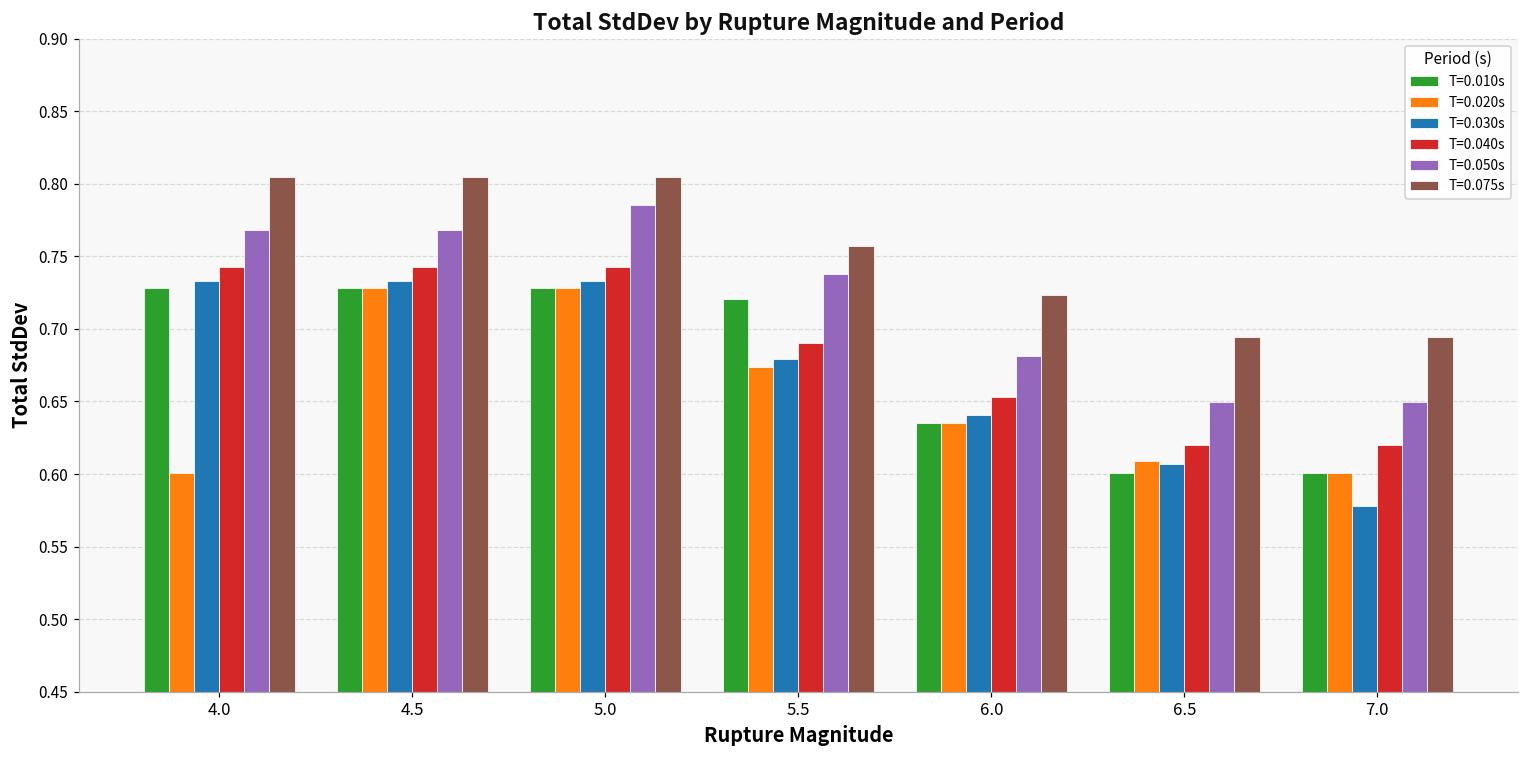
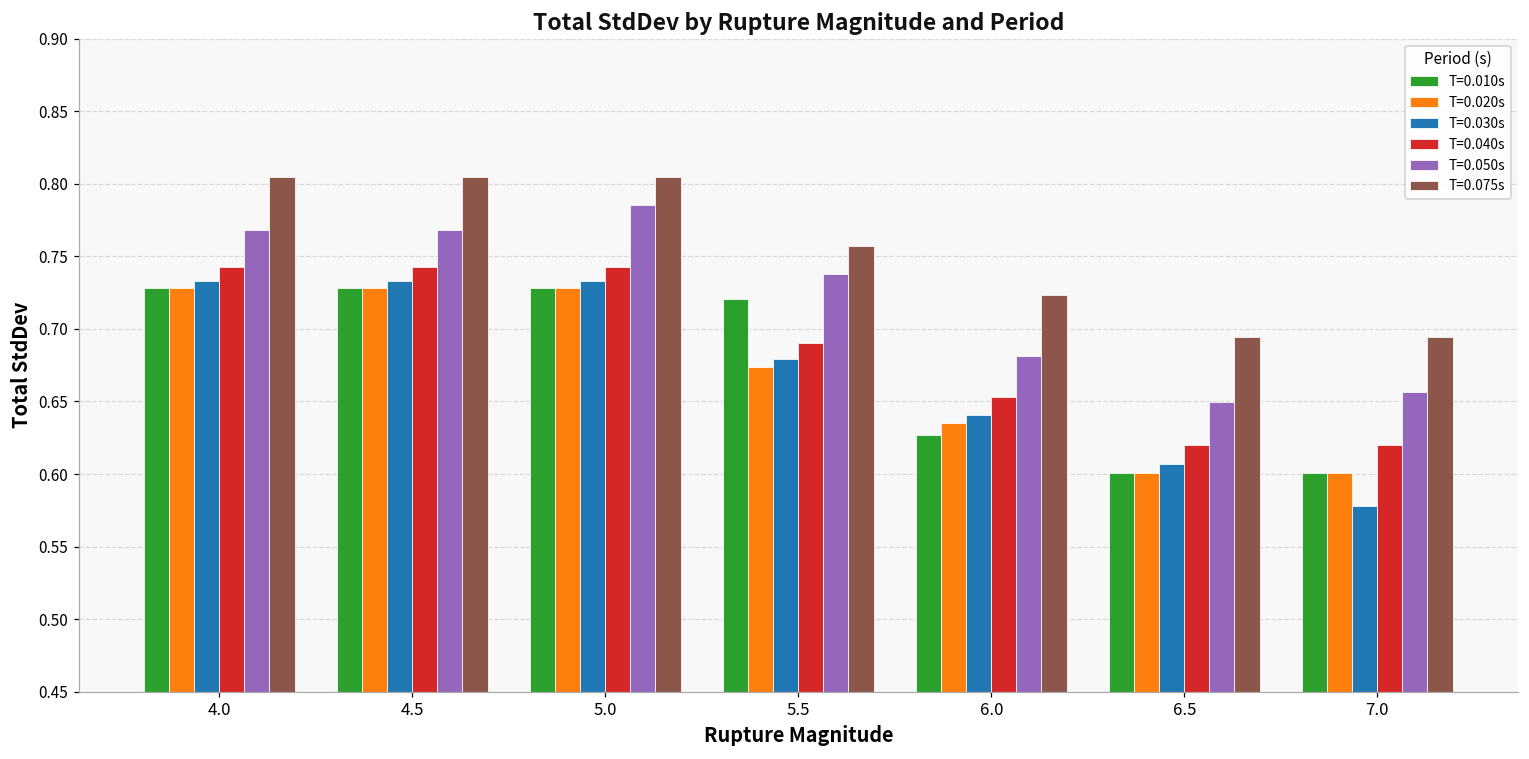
  {
    "T=0.010s": {
      "4.0": 0.728,
      "4.5": 0.728,
      "5.0": 0.728,
      "5.5": 0.721,
-     "6.0": 0.635,
+     "6.0": 0.627,
      "6.5": 0.601,
      "7.0": 0.601
    },
    "T=0.020s": {
-     "4.0": 0.601,
+     "4.0": 0.728,
      "4.5": 0.728,
      "5.0": 0.728,
      "5.5": 0.674,
      "6.0": 0.635,
-     "6.5": 0.609,
+     "6.5": 0.601,
      "7.0": 0.601
    },
    "T=0.030s": {
      "4.0": 0.733,
      "4.5": 0.733,
      "5.0": 0.733,
      "5.5": 0.679,
      "6.0": 0.641,
      "6.5": 0.607,
      "7.0": 0.578
    },
    "T=0.040s": {
      "4.0": 0.743,
      "4.5": 0.743,
      "5.0": 0.743,
      "5.5": 0.690,
      "6.0": 0.653,
      "6.5": 0.620,
      "7.0": 0.620
    },
    "T=0.050s": {
      "4.0": 0.768,
      "4.5": 0.768,
      "5.0": 0.786,
      "5.5": 0.738,
      "6.0": 0.681,
      "6.5": 0.650,
-     "7.0": 0.650
+     "7.0": 0.657
    },
    "T=0.075s": {
      "4.0": 0.805,
      "4.5": 0.805,
      "5.0": 0.805,
      "5.5": 0.757,
      "6.0": 0.724,
      "6.5": 0.694,
      "7.0": 0.694
    }
  }
